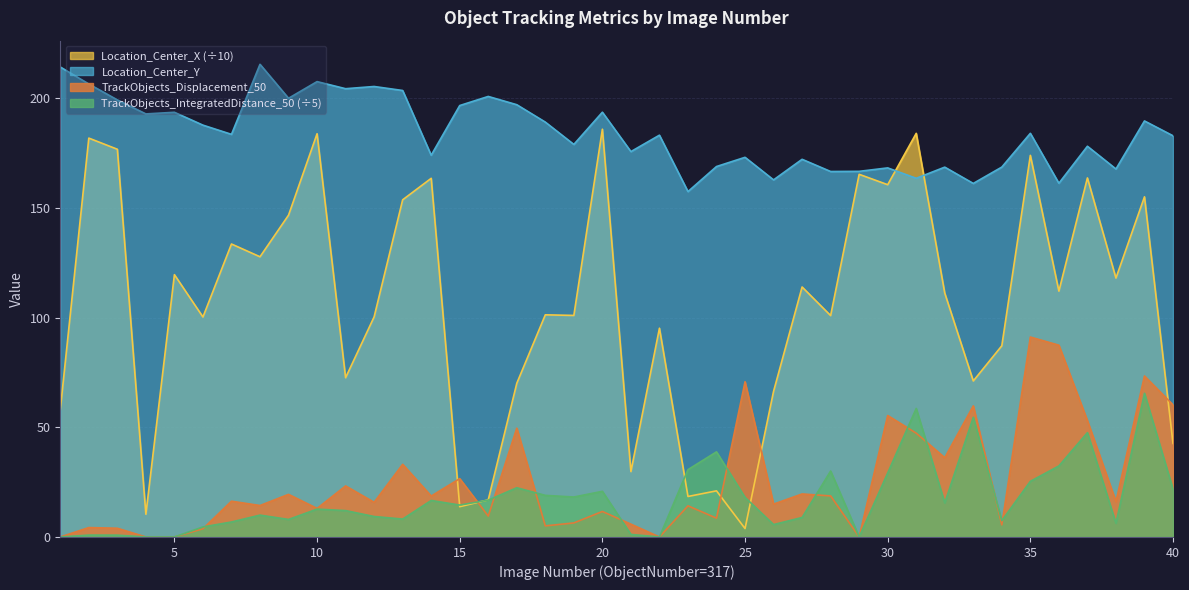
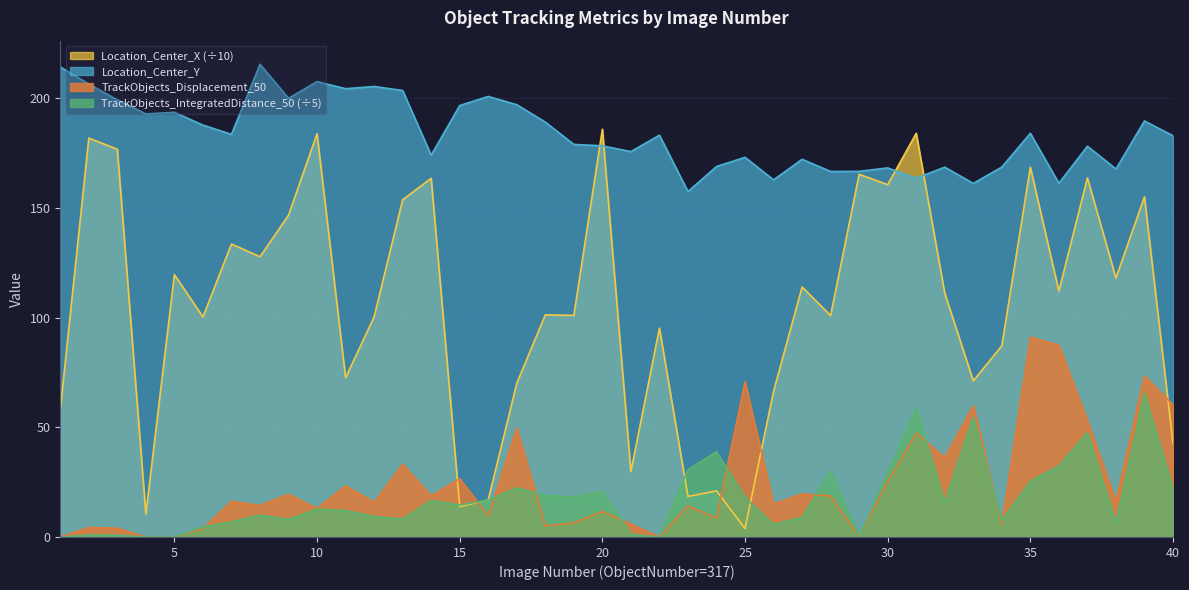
  {
    "Location_Center_X (÷10)": {
      "5": 120,
      "10": 184,
      "20": 186,
      "25": 4,
      "30": 161,
-     "35": 174,
+     "35": 168,
      "40": 43
    },
    "Location_Center_Y": {
      "15": 197,
-     "20": 194,
+     "20": 178,
      "25": 173,
      "30": 168,
      "35": 184,
      "40": 183
    },
    "TrackObjects_Displacement_50": {
      "15": 27,
      "20": 12,
      "25": 71,
-     "30": 55,
+     "30": 25,
      "35": 91,
      "40": 60
    },
    "TrackObjects_IntegratedDistance_50 (÷5)": {
      "20": 21,
      "25": 18,
      "30": 29,
      "35": 25,
      "40": 22
    }
  }
